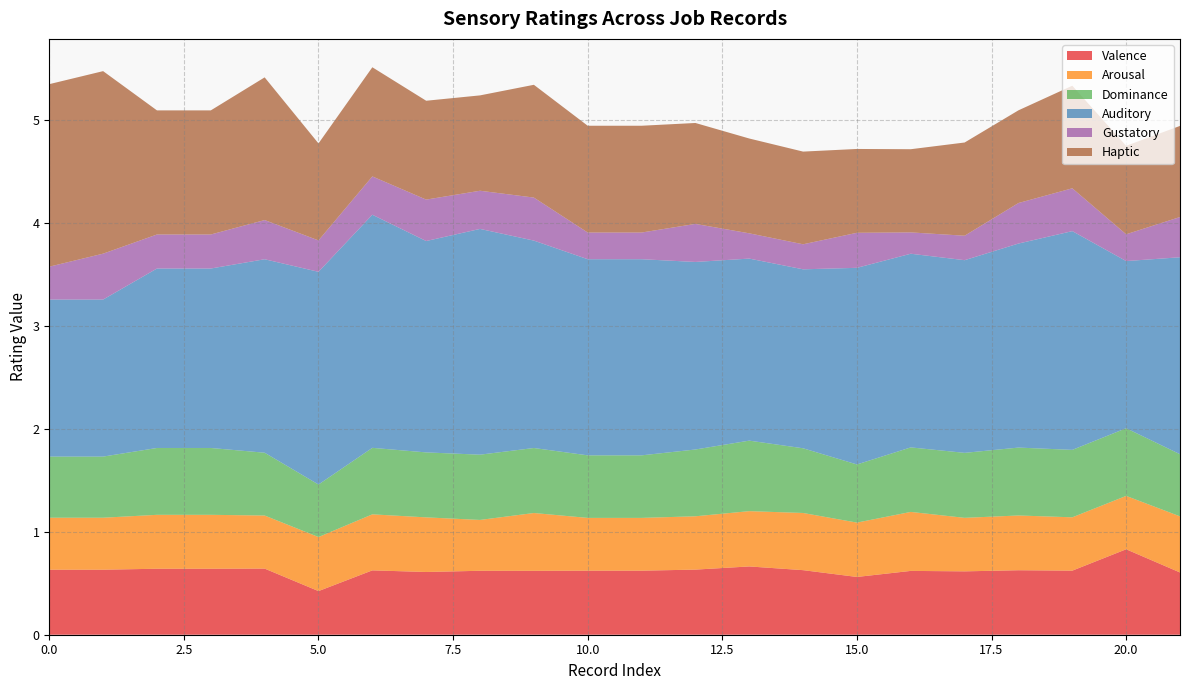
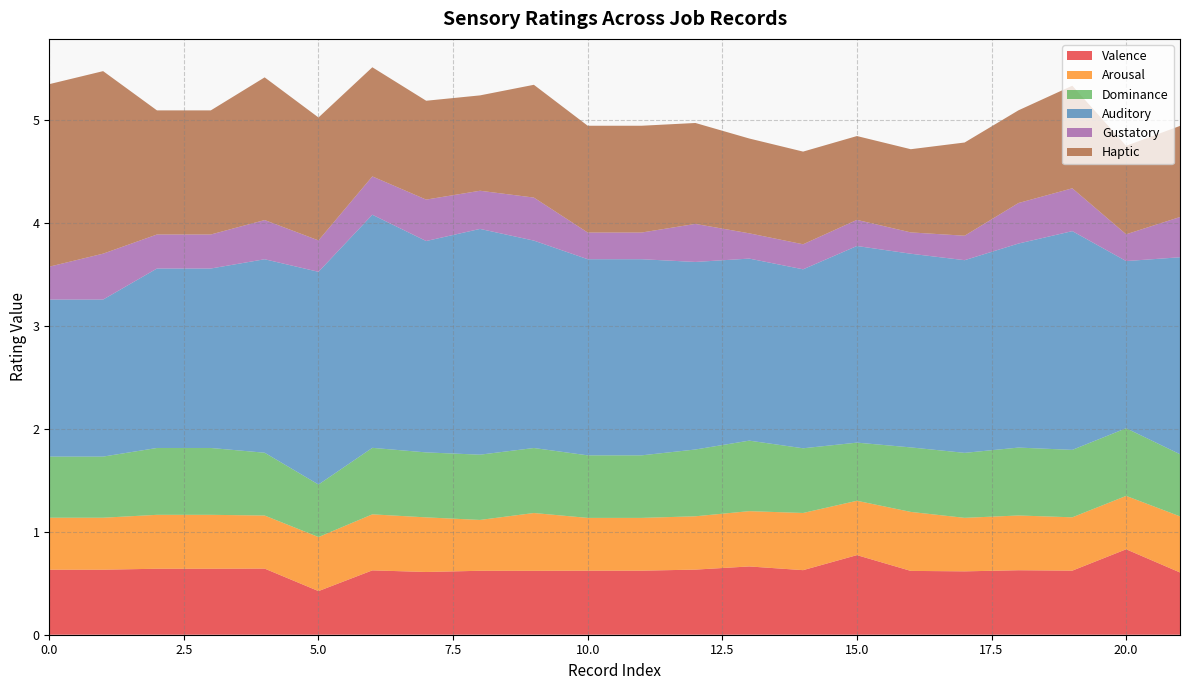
  {
    "Valence": {
      "0.0": 0.63,
      "5.0": 0.42,
      "10.0": 0.62,
-     "15.0": 0.56,
+     "15.0": 0.77,
      "20.0": 0.83
    },
    "Arousal": {
      "0.0": 0.50,
      "5.0": 0.52,
      "10.0": 0.51,
      "15.0": 0.53,
      "20.0": 0.52
    },
    "Dominance": {
      "0.0": 0.59,
      "5.0": 0.51,
      "10.0": 0.61,
      "15.0": 0.56,
      "20.0": 0.66
    },
    "Auditory": {
      "0.0": 1.52,
      "5.0": 2.06,
      "10.0": 1.90,
      "15.0": 1.91,
      "20.0": 1.62
    },
    "Gustatory": {
      "0.0": 0.32,
      "5.0": 0.30,
      "10.0": 0.26,
-     "15.0": 0.34,
+     "15.0": 0.25,
      "20.0": 0.26
    },
    "Haptic": {
      "0.0": 1.77,
-     "5.0": 0.94,
+     "5.0": 1.19,
      "10.0": 1.04,
      "15.0": 0.81
    }
  }
